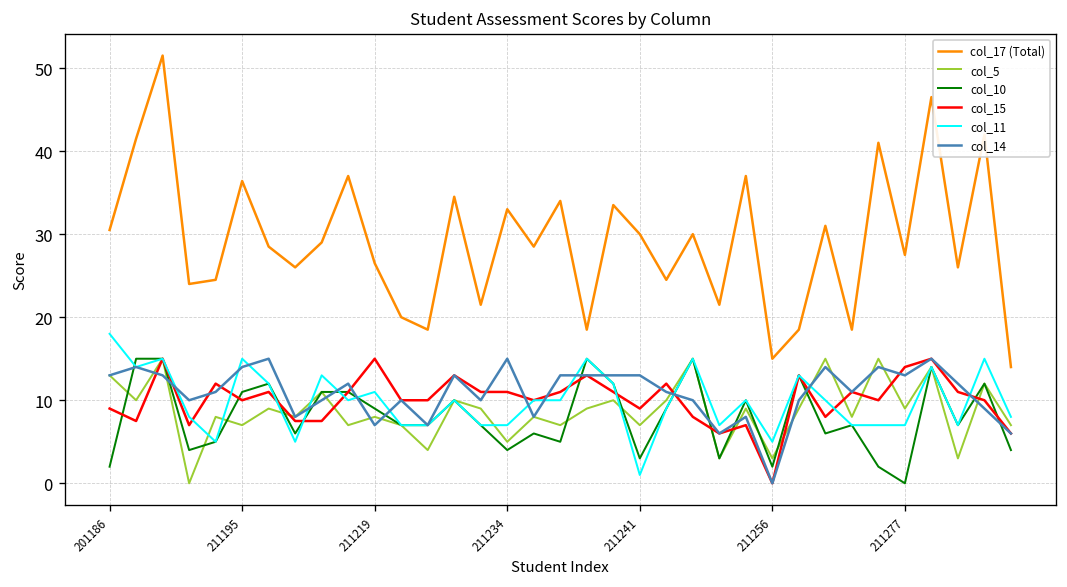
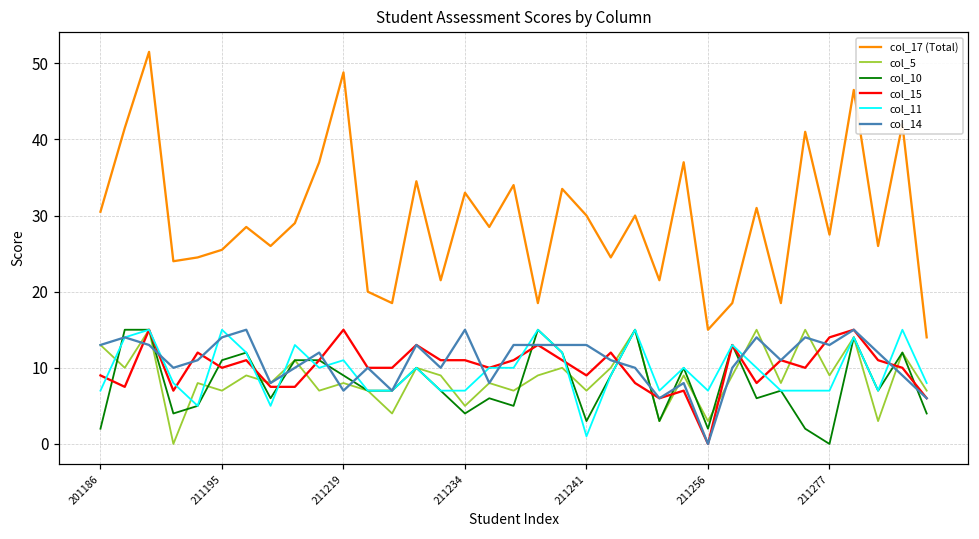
  {
    "col_17 (Total)": {
      "201186": 31,
-     "211195": 36,
-     "211219": 27,
+     "211195": 26,
+     "211219": 49,
      "211234": 33,
      "211241": 30,
      "211256": 15,
      "211277": 28
    },
    "col_5": {
      "211195": 7,
      "211219": 8,
      "211234": 5,
      "211241": 7,
      "211256": 3,
      "211277": 9
    },
    "col_10": {
      "201186": 2,
      "211195": 11,
      "211219": 9,
      "211234": 4,
      "211241": 3,
      "211256": 2,
      "211277": 0
    },
    "col_15": {
      "201186": 9,
      "211195": 10,
      "211219": 15,
      "211234": 11,
      "211241": 9,
      "211277": 14
    },
    "col_11": {
-     "201186": 18,
+     "201186": 7,
      "211195": 15,
      "211219": 11,
      "211234": 7,
      "211241": 1,
-     "211256": 5,
+     "211256": 7,
      "211277": 7
    },
    "col_14": {
      "211195": 14,
      "211219": 7,
      "211234": 15,
      "211241": 13,
      "211277": 13
    }
  }
